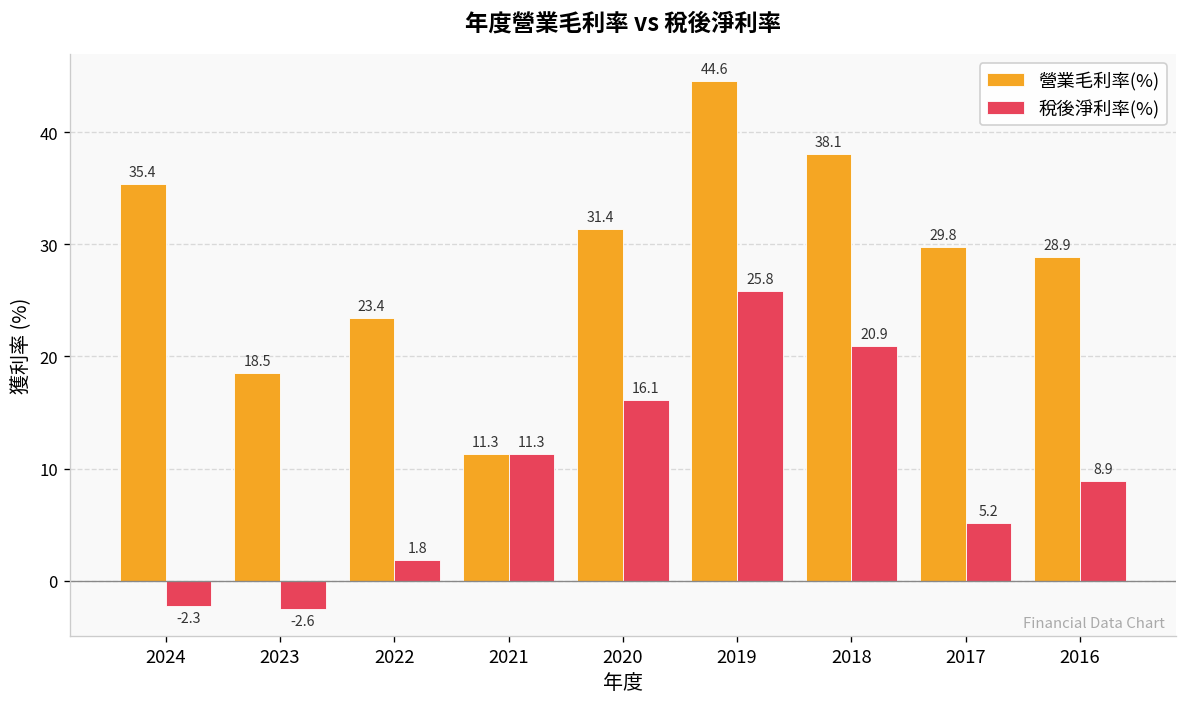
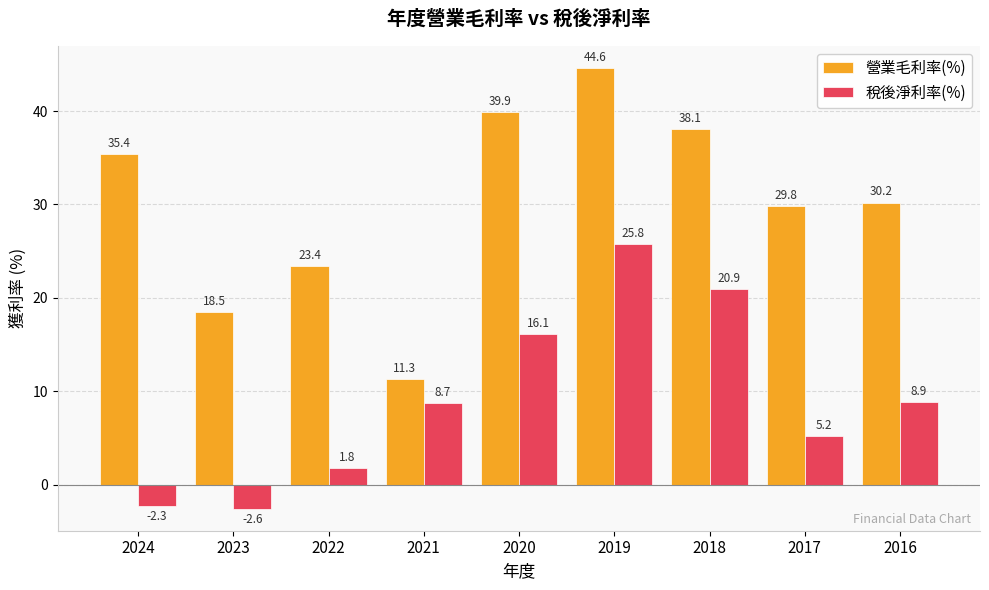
  {
    "營業毛利率(%)": {
      "2024": 35.4,
      "2023": 18.5,
      "2022": 23.4,
      "2021": 11.3,
-     "2020": 31.4,
+     "2020": 39.9,
      "2019": 44.6,
      "2018": 38.1,
      "2017": 29.8,
-     "2016": 28.9
+     "2016": 30.2
    },
    "稅後淨利率(%)": {
      "2024": -2.3,
      "2023": -2.6,
      "2022": 1.8,
-     "2021": 11.3,
+     "2021": 8.7,
      "2020": 16.1,
      "2019": 25.8,
      "2018": 20.9,
      "2017": 5.2,
      "2016": 8.9
    }
  }
